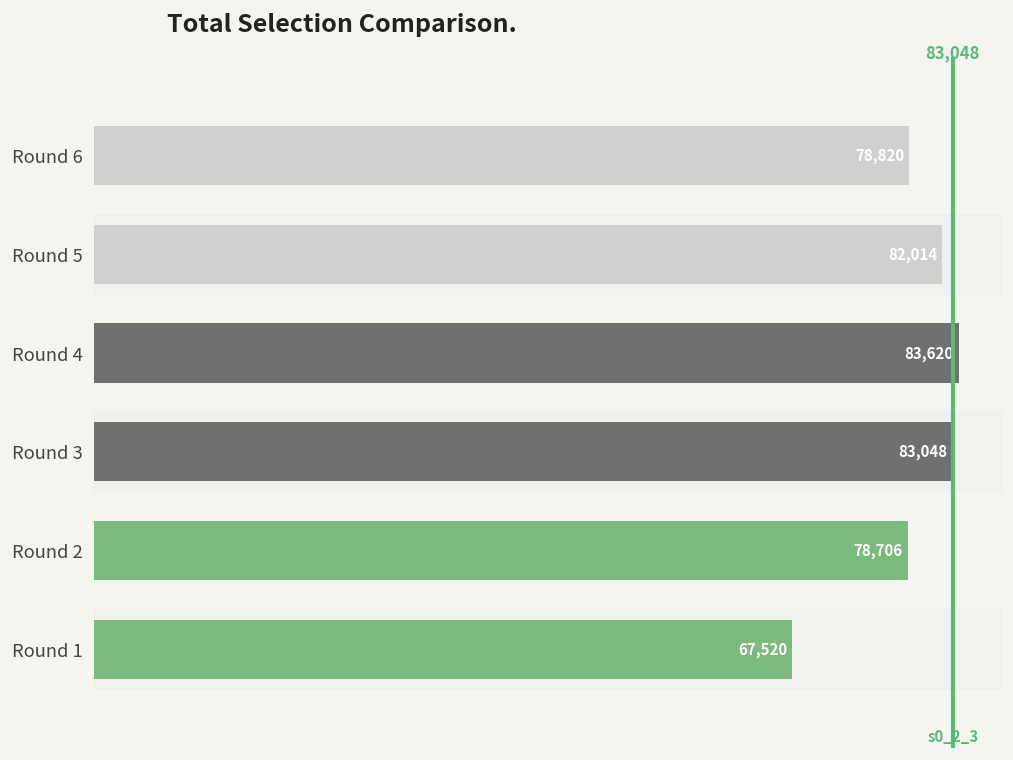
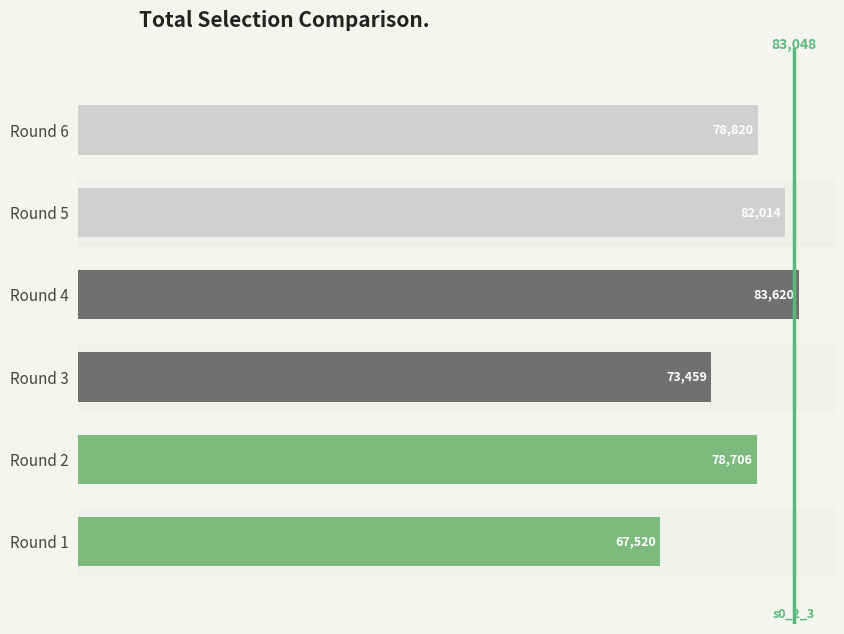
  {
    "Round 4": "83,620",
-   "Round 3": "83,048",
+   "Round 3": "73,459",
    "Round 2": "78,706",
    "Round 1": "67,520"
  }
